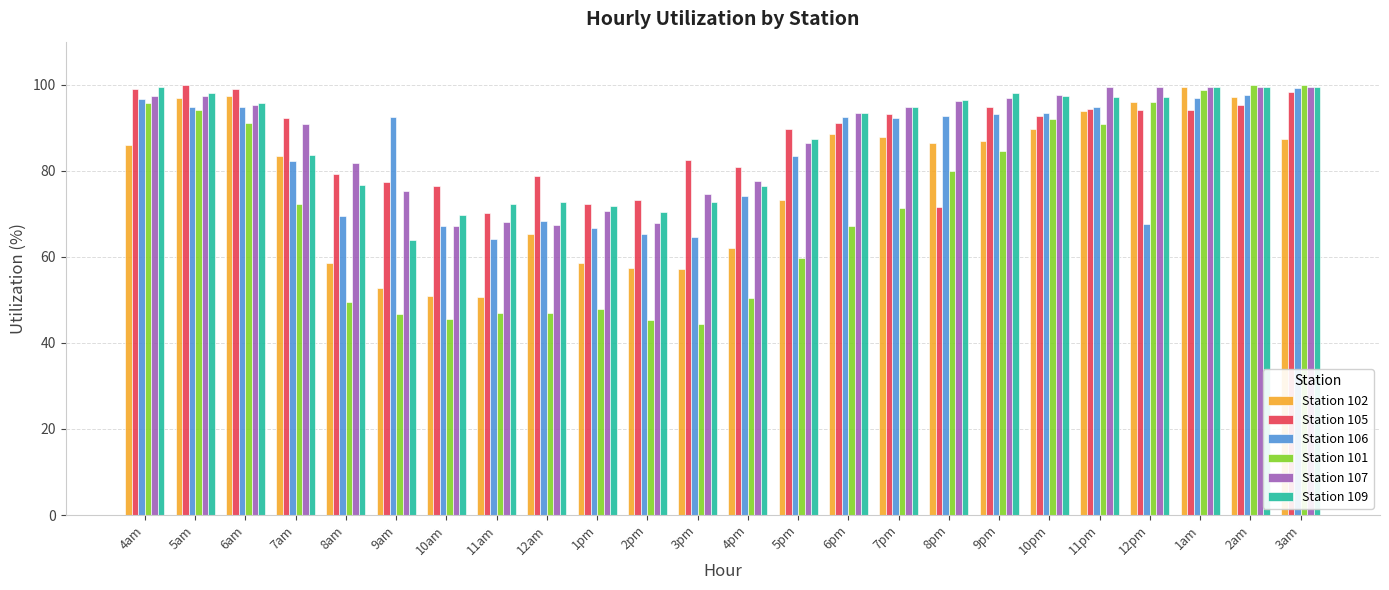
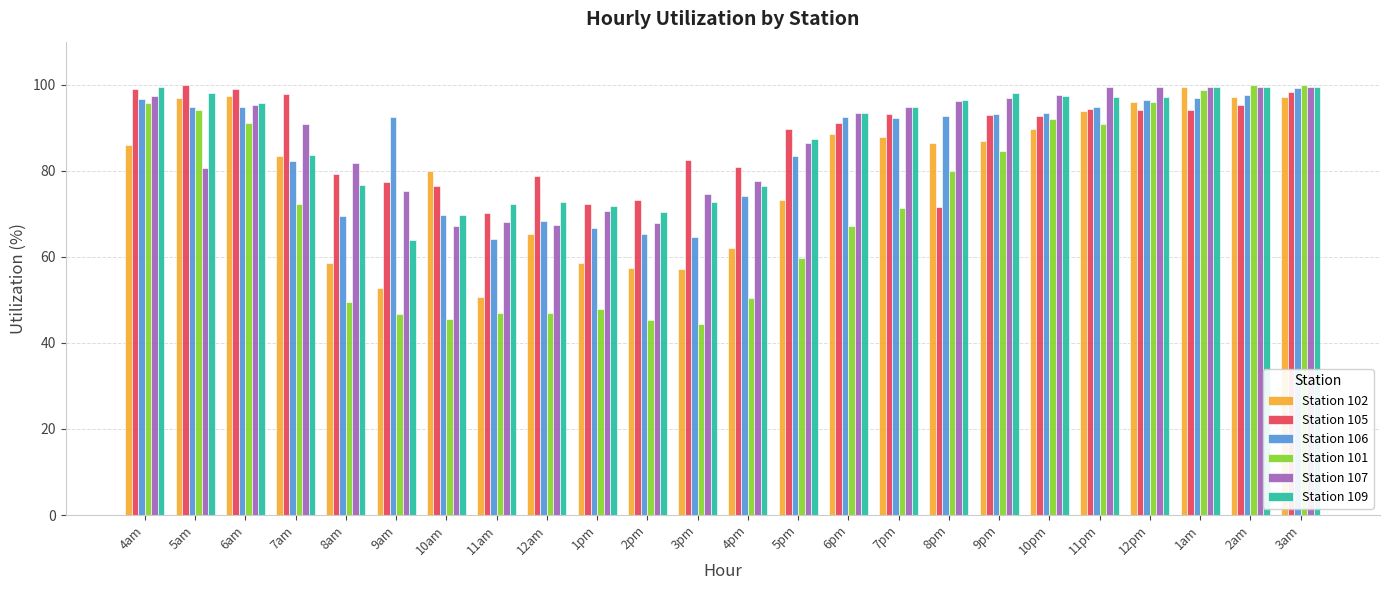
  {
    "Station 102": {
      "4am": 86,
      "5am": 97,
      "6am": 97,
      "7am": 84,
      "8am": 58,
      "9am": 53,
-     "10am": 51,
+     "10am": 80,
      "11am": 51,
      "12am": 65,
      "1pm": 59,
      "2pm": 57,
      "3pm": 57,
      "4pm": 62,
      "5pm": 73,
      "6pm": 89,
      "7pm": 88,
      "8pm": 87,
      "9pm": 87,
      "10pm": 90,
      "11pm": 94,
      "12pm": 96,
      "1am": 100,
      "2am": 97,
-     "3am": 87
+     "3am": 97
    },
    "Station 105": {
      "4am": 99,
      "5am": 100,
      "6am": 99,
-     "7am": 92,
+     "7am": 98,
      "8am": 79,
      "9am": 77,
      "10am": 76,
      "11am": 70,
      "12am": 79,
      "1pm": 72,
      "2pm": 73,
      "3pm": 83,
      "4pm": 81,
      "5pm": 90,
      "6pm": 91,
      "7pm": 93,
      "8pm": 72,
-     "9pm": 95,
+     "9pm": 93,
      "10pm": 93,
      "11pm": 94,
      "12pm": 94,
      "1am": 94,
      "2am": 95,
      "3am": 98
    },
    "Station 106": {
      "4am": 97,
      "5am": 95,
      "6am": 95,
      "7am": 82,
      "8am": 70,
      "9am": 92,
-     "10am": 67,
+     "10am": 70,
      "11am": 64,
      "12am": 68,
      "1pm": 67,
      "2pm": 65,
      "3pm": 65,
      "4pm": 74,
      "5pm": 84,
      "6pm": 93,
      "7pm": 92,
      "8pm": 93,
      "9pm": 93,
      "10pm": 94,
      "11pm": 95,
-     "12pm": 68,
+     "12pm": 96,
      "1am": 97,
      "2am": 98,
      "3am": 99
    },
    "Station 101": {
      "4am": 96,
      "5am": 94,
      "6am": 91,
      "7am": 72,
      "8am": 49,
      "9am": 47,
      "10am": 46,
      "11am": 47,
      "12am": 47,
      "1pm": 48,
      "2pm": 45,
      "3pm": 44,
      "4pm": 50,
      "5pm": 60,
      "6pm": 67,
      "7pm": 71,
      "8pm": 80,
      "9pm": 85,
      "10pm": 92,
      "11pm": 91,
      "12pm": 96,
      "1am": 99,
      "2am": 100,
      "3am": 100
    },
    "Station 107": {
      "4am": 97,
-     "5am": 97,
+     "5am": 81,
      "6am": 95,
      "7am": 91,
      "8am": 82,
      "9am": 75,
      "10am": 67,
      "11am": 68,
      "12am": 67,
      "1pm": 71,
      "2pm": 68,
      "3pm": 75,
      "4pm": 78,
      "5pm": 87,
      "6pm": 93,
      "7pm": 95,
      "8pm": 96,
      "9pm": 97,
      "10pm": 98,
      "11pm": 99,
      "12pm": 99,
      "1am": 99,
      "2am": 99,
      "3am": 99
    },
    "Station 109": {
      "4am": 99,
      "5am": 98,
      "6am": 96,
      "7am": 84,
      "8am": 77,
      "9am": 64,
      "10am": 70,
      "11am": 72,
      "12am": 73,
      "1pm": 72,
      "2pm": 70,
      "3pm": 73,
      "4pm": 76,
      "5pm": 87,
      "6pm": 93,
      "7pm": 95,
      "8pm": 96,
      "9pm": 98,
      "10pm": 97,
      "11pm": 97,
      "12pm": 97,
      "1am": 99,
      "2am": 99,
      "3am": 99
    }
  }
